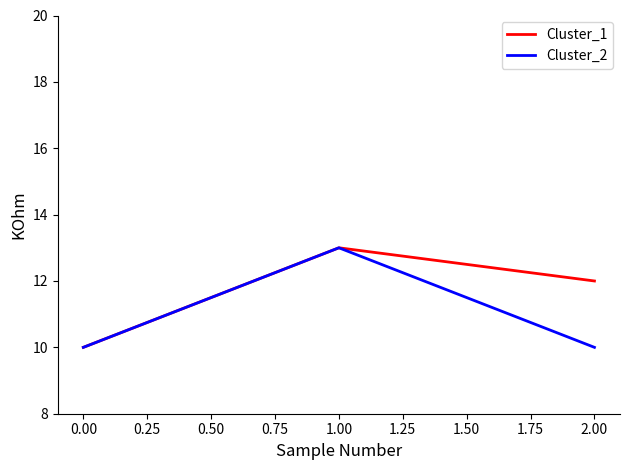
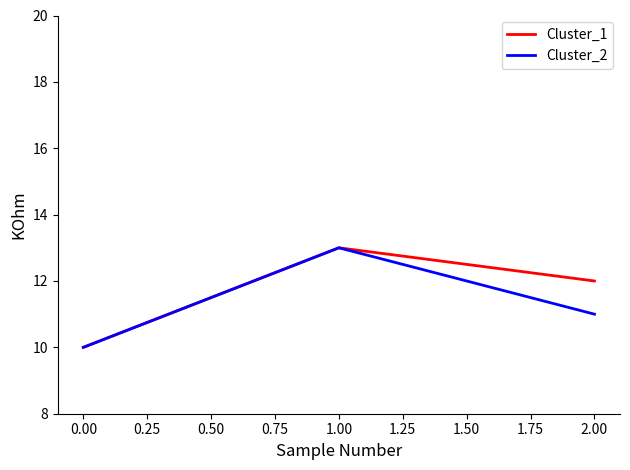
  {
    "Cluster_1": {
      "2.00": 12
    },
    "Cluster_2": {
-     "2.00": 10
+     "2.00": 11
    }
  }
